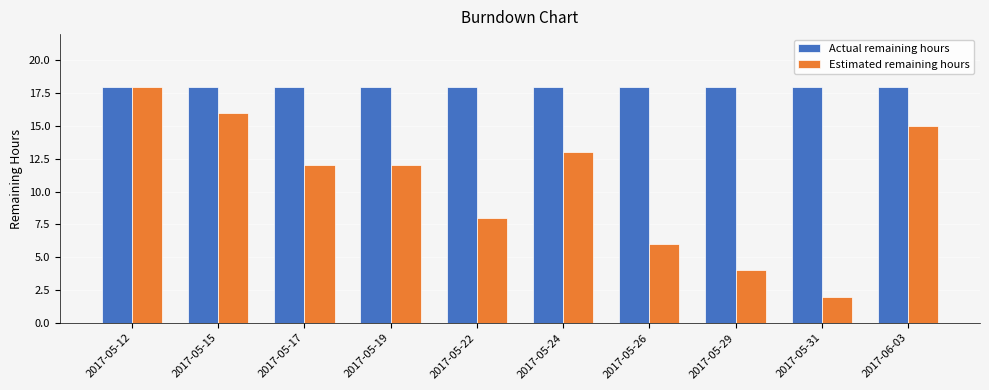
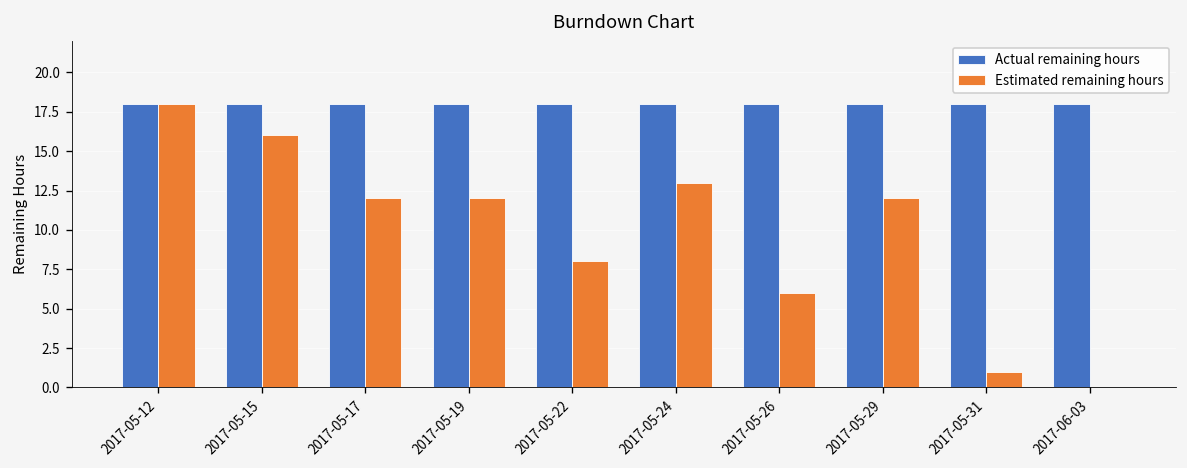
  {
    "Actual remaining hours": {
      "2017-05-12": 18,
      "2017-05-15": 18,
      "2017-05-17": 18,
      "2017-05-19": 18,
      "2017-05-22": 18,
      "2017-05-24": 18,
      "2017-05-26": 18,
      "2017-05-29": 18,
      "2017-05-31": 18,
      "2017-06-03": 18
    },
    "Estimated remaining hours": {
      "2017-05-12": 18,
      "2017-05-15": 16,
      "2017-05-17": 12,
      "2017-05-19": 12,
      "2017-05-22": 8,
      "2017-05-24": 13,
      "2017-05-26": 6,
-     "2017-05-29": 4,
-     "2017-05-31": 2,
-     "2017-06-03": 15
+     "2017-05-29": 12,
+     "2017-05-31": 1,
+     "2017-06-03": 0
    }
  }
